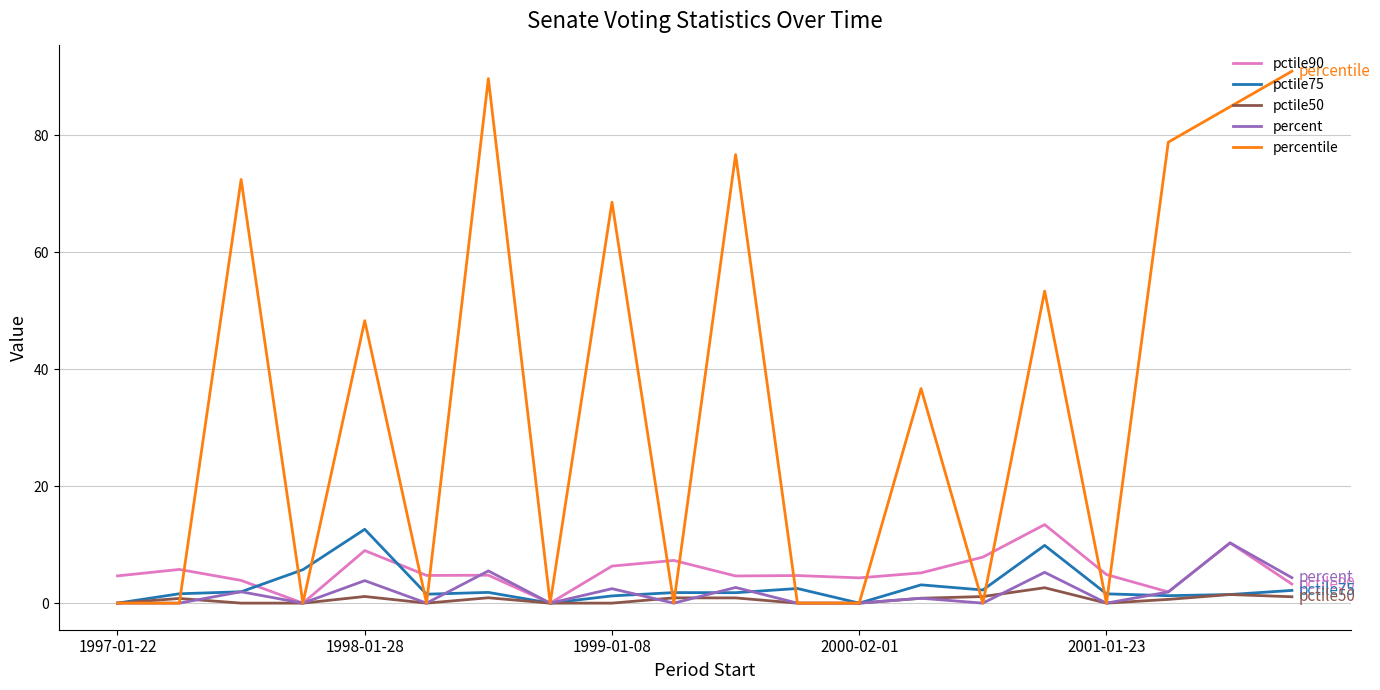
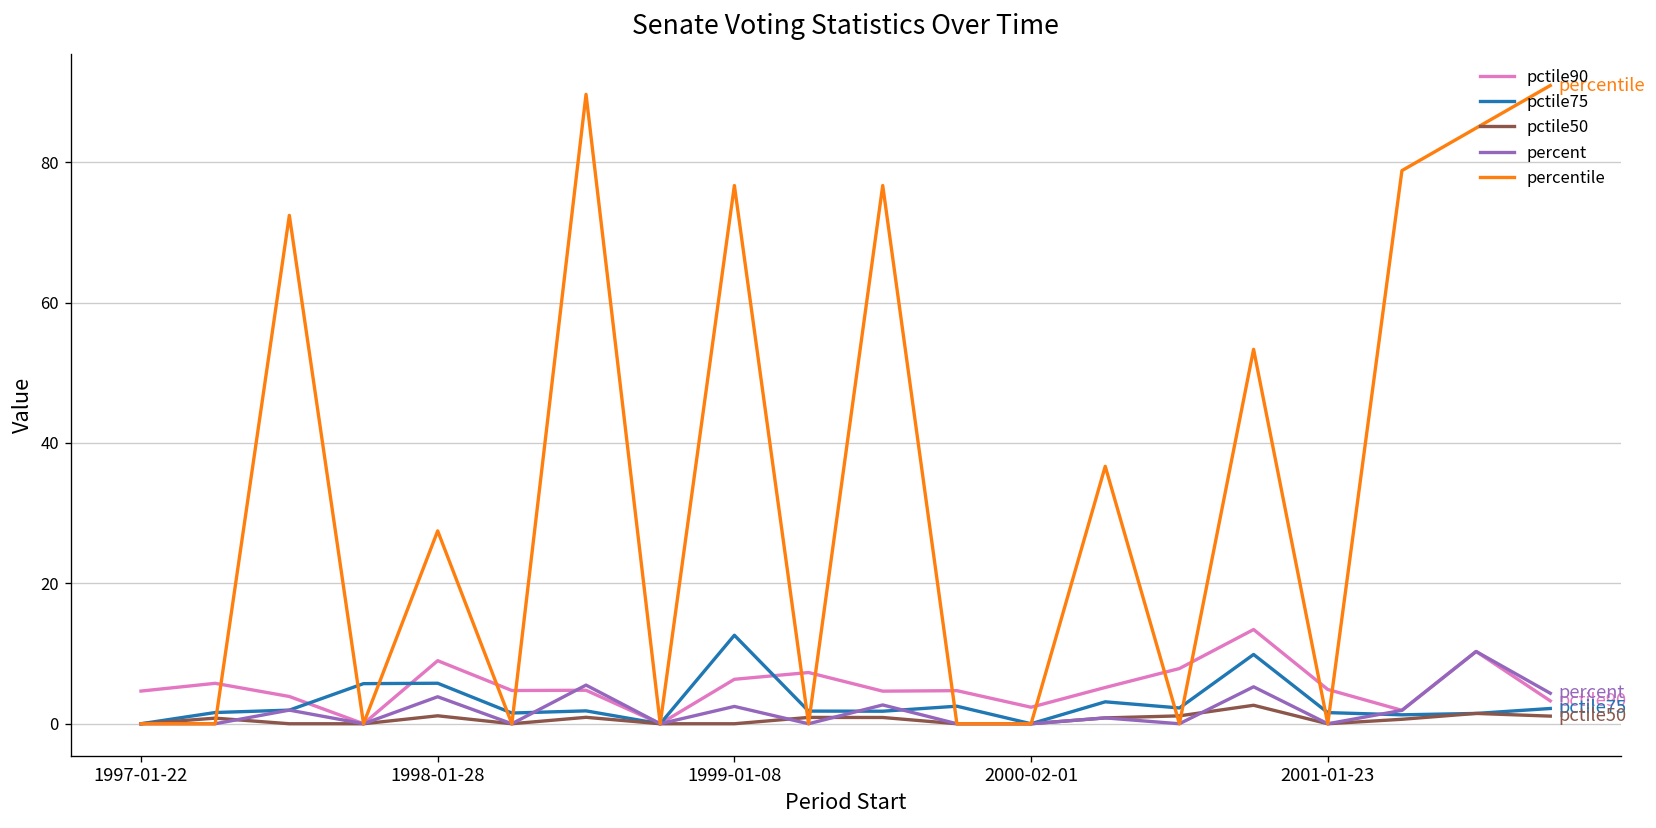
  {
    "pctile90": {
      "1997-01-22": 5,
      "1998-01-28": 9,
      "1999-01-08": 6,
-     "2000-02-01": 4,
+     "2000-02-01": 2,
      "2001-01-23": 5
    },
    "pctile75": {
-     "1998-01-28": 13,
-     "1999-01-08": 1,
+     "1998-01-28": 6,
+     "1999-01-08": 13,
      "2001-01-23": 2
    },
    "pctile50": {
      "1998-01-28": 1,
      "1999-01-08": 0
    },
    "percent": {
      "1998-01-28": 4,
      "1999-01-08": 2
    },
    "percentile": {
-     "1998-01-28": 48,
-     "1999-01-08": 69
+     "1998-01-28": 27,
+     "1999-01-08": 77
    }
  }
